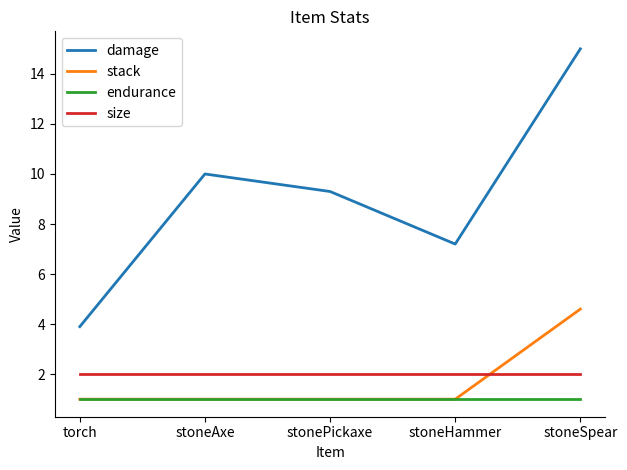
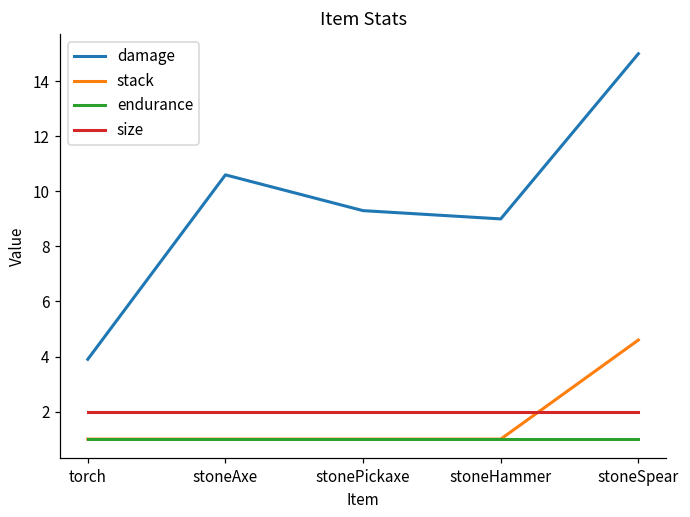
  {
    "damage": {
      "torch": 3.9,
-     "stoneAxe": 10.0,
+     "stoneAxe": 10.6,
      "stonePickaxe": 9.3,
-     "stoneHammer": 7.2,
+     "stoneHammer": 9.0,
      "stoneSpear": 15.0
    },
    "stack": {
      "stoneSpear": 4.6
    },
    "endurance": {
      "stoneSpear": 1.0
    },
    "size": {
      "torch": 2.0,
      "stoneAxe": 2.0,
      "stonePickaxe": 2.0,
      "stoneHammer": 2.0,
      "stoneSpear": 2.0
    }
  }
